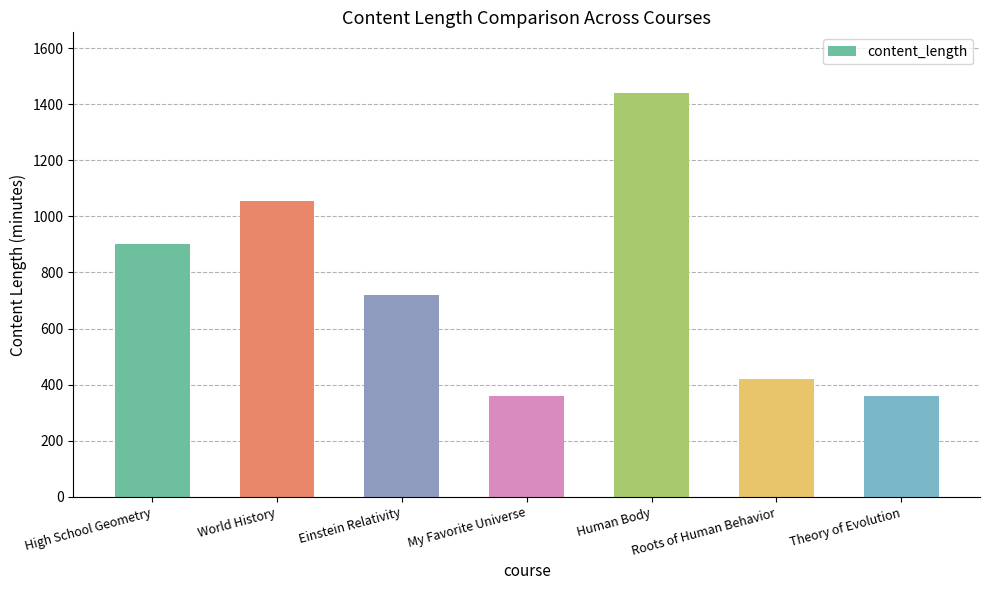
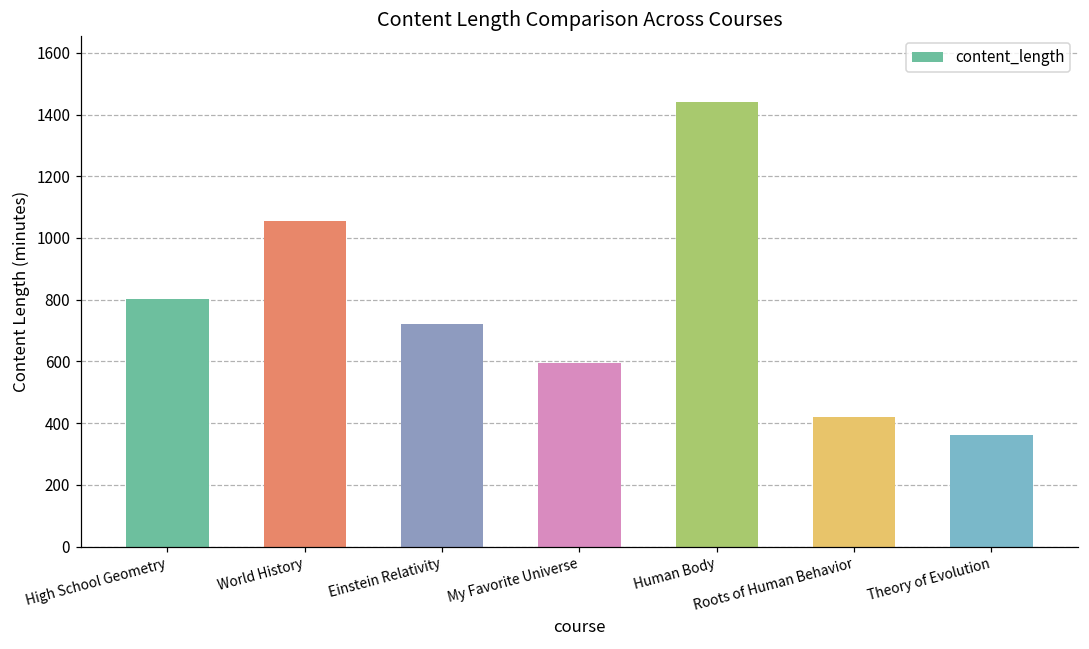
  {
-   "High School Geometry": 900,
+   "High School Geometry": 800,
    "World History": 1050,
    "Einstein Relativity": 720,
-   "My Favorite Universe": 360,
+   "My Favorite Universe": 590,
    "Human Body": 1440,
    "Roots of Human Behavior": 420,
    "Theory of Evolution": 360
  }
